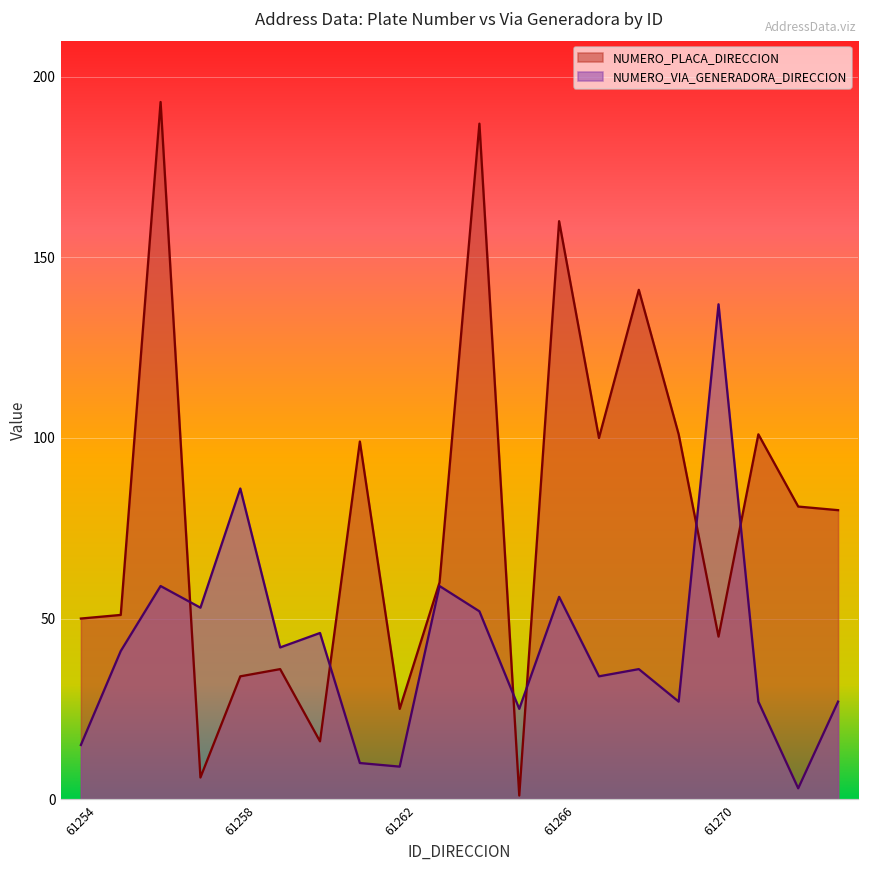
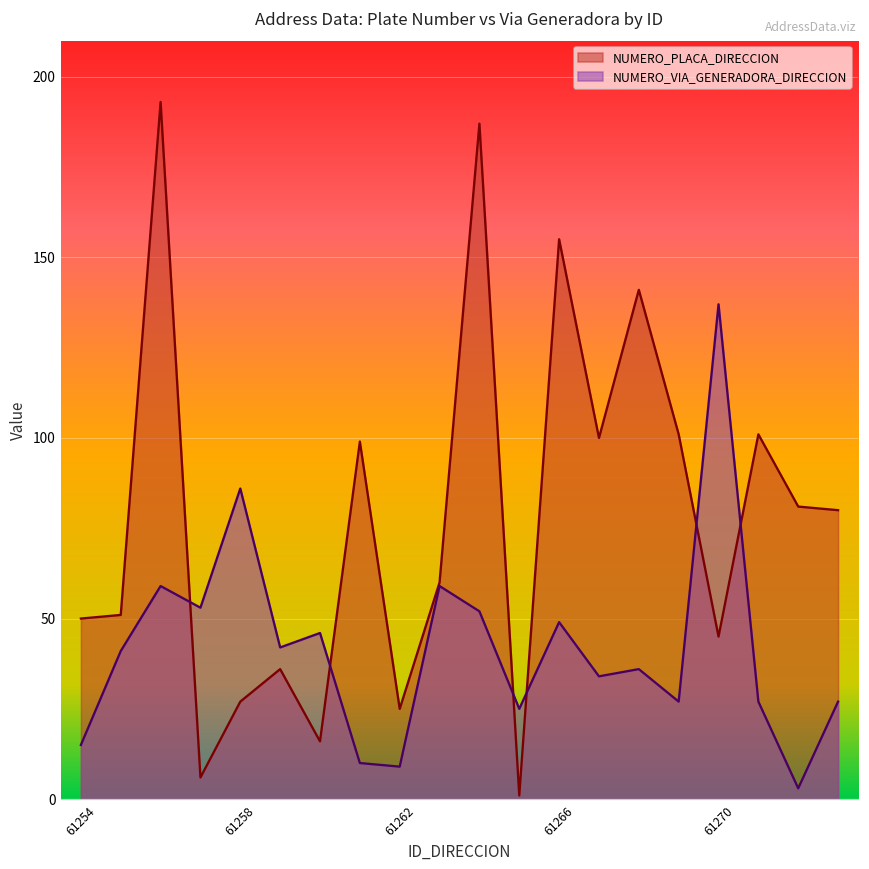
  {
    "NUMERO_PLACA_DIRECCION": {
      "61254": 50,
-     "61258": 34,
+     "61258": 27,
      "61262": 25,
-     "61266": 160,
+     "61266": 155,
      "61270": 45
    },
    "NUMERO_VIA_GENERADORA_DIRECCION": {
      "61254": 15,
      "61258": 86,
      "61262": 9,
-     "61266": 56,
+     "61266": 49,
      "61270": 137
    }
  }
